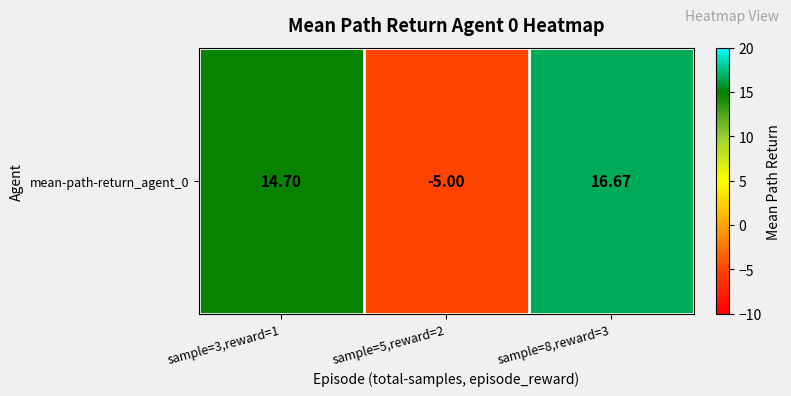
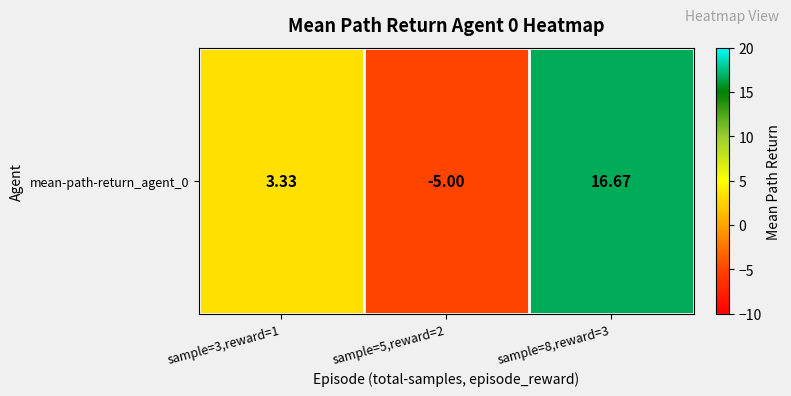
  {
    "mean-path-return_agent_0": {
-     "sample=3,reward=1": 14.70,
+     "sample=3,reward=1": 3.33,
      "sample=5,reward=2": -5.00,
      "sample=8,reward=3": 16.67
    }
  }
